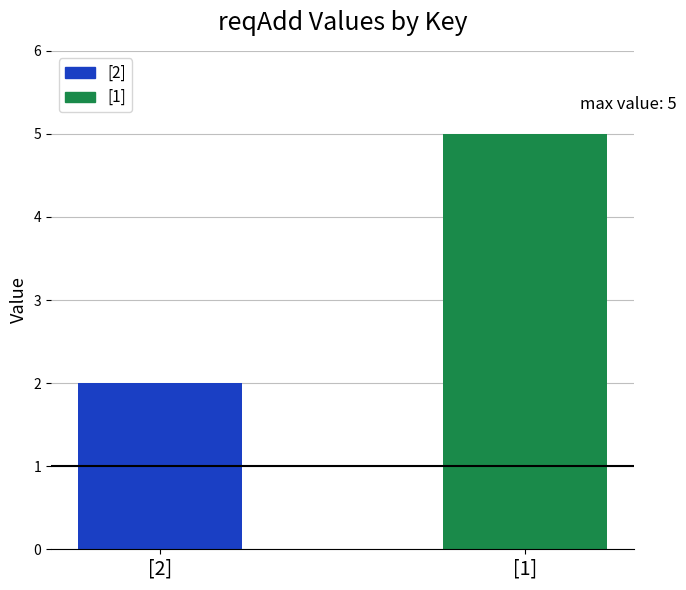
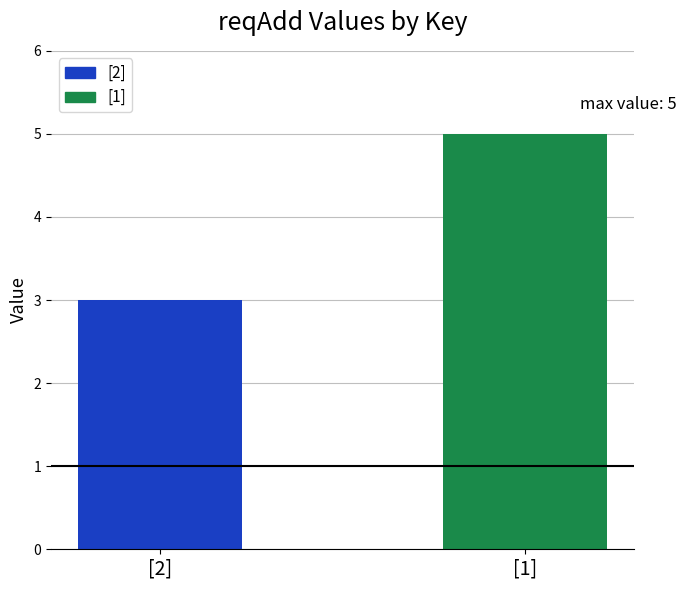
  {
-   "[2]": 2,
+   "[2]": 3,
    "[1]": 5
  }
